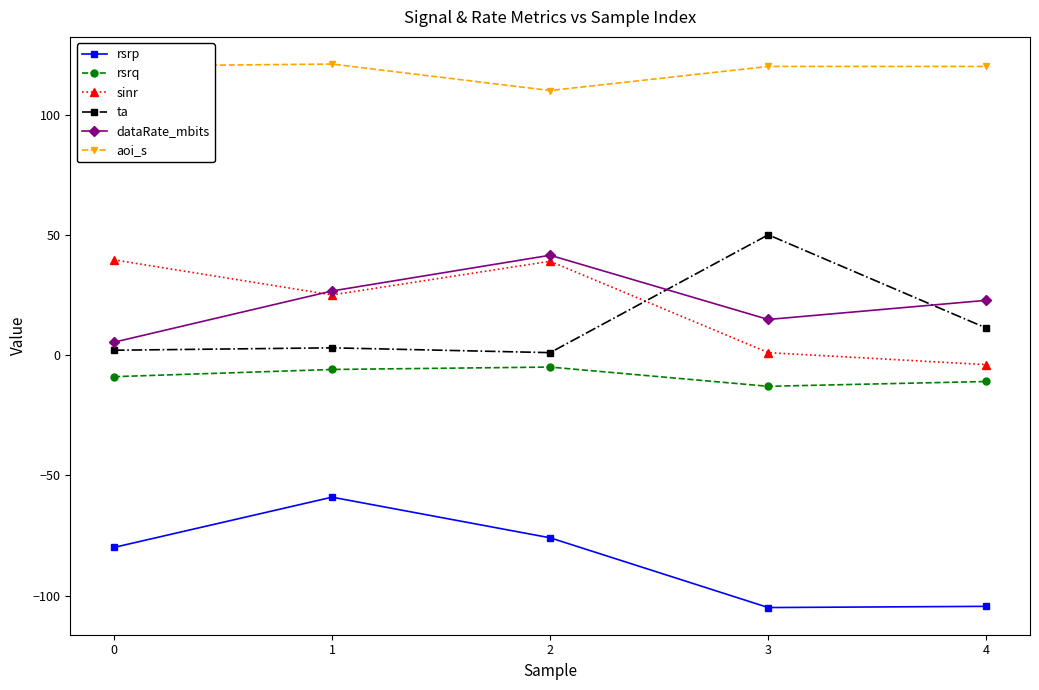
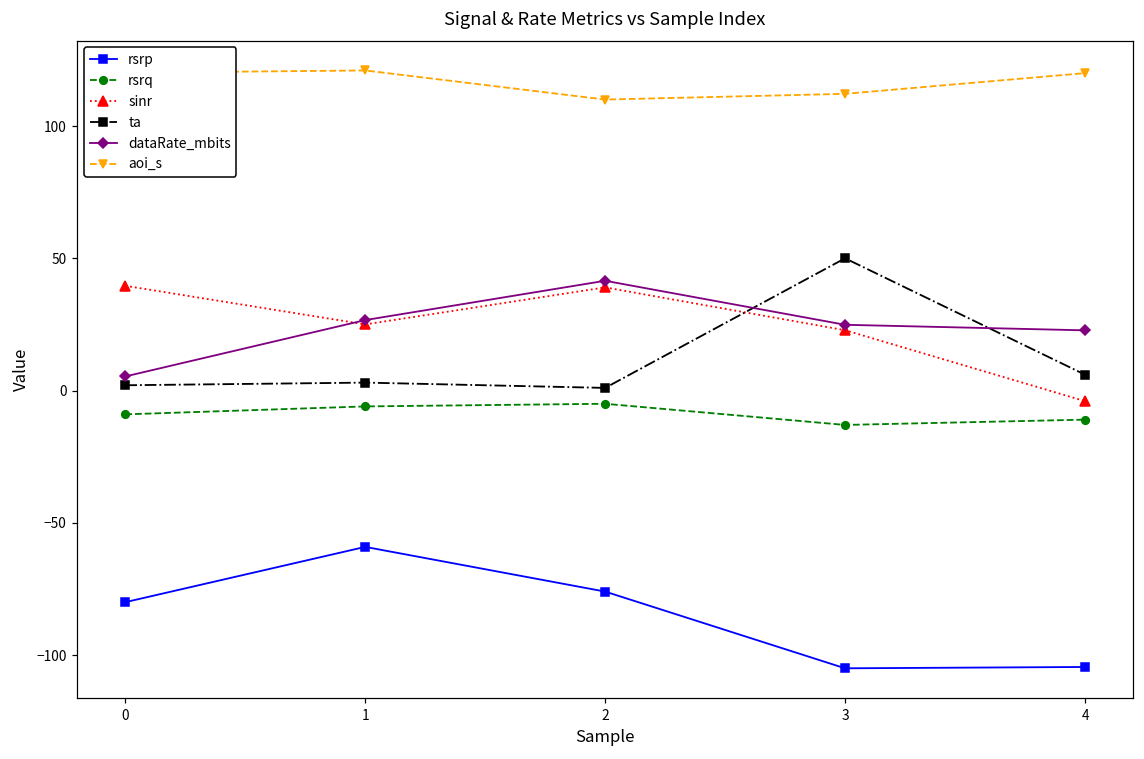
  {
    "rsrp": {
      "0": -80,
      "1": -59,
      "2": -76,
      "3": -105,
      "4": -105
    },
    "rsrq": {
      "0": -9,
      "1": -6,
      "2": -5,
      "3": -13,
      "4": -11
    },
    "sinr": {
      "0": 40,
      "1": 25,
      "2": 39,
-     "3": 1,
+     "3": 23,
      "4": -4
    },
    "ta": {
      "0": 2,
      "1": 3,
      "2": 1,
      "3": 50,
-     "4": 11
+     "4": 6
    },
    "dataRate_mbits": {
      "0": 5,
      "1": 27,
      "2": 42,
-     "3": 15,
+     "3": 25,
      "4": 23
    },
    "aoi_s": {
      "1": 121,
      "2": 110,
-     "3": 120,
+     "3": 112,
      "4": 120
    }
  }
